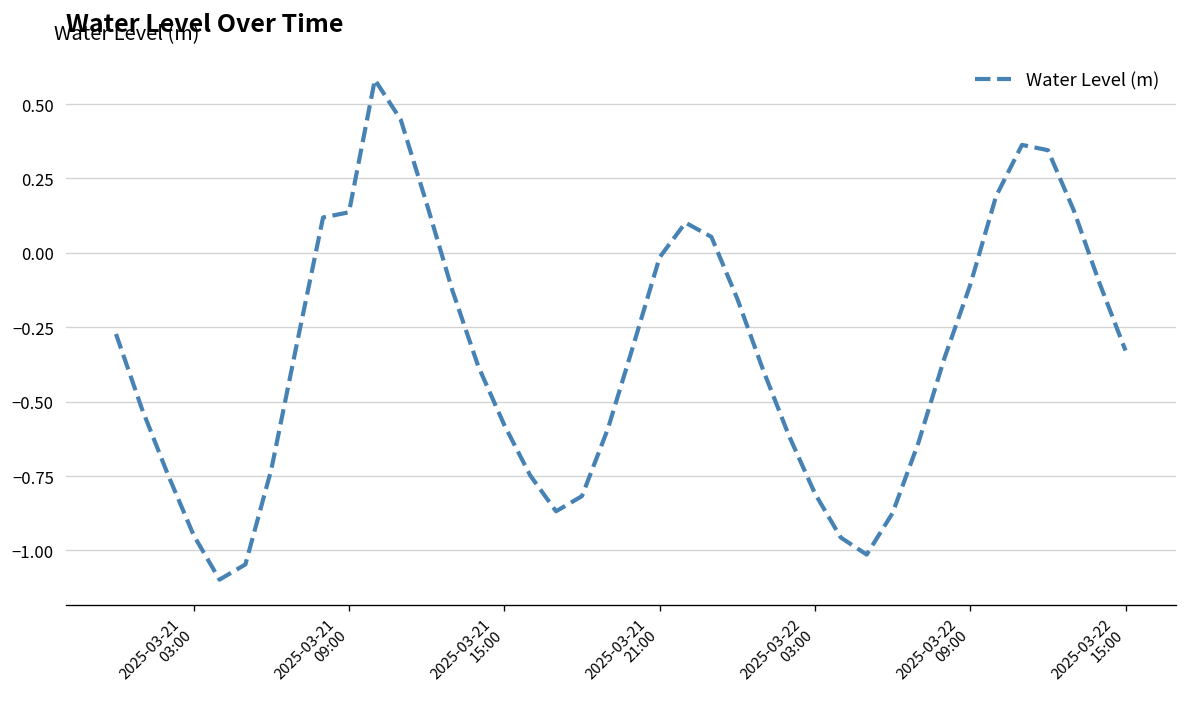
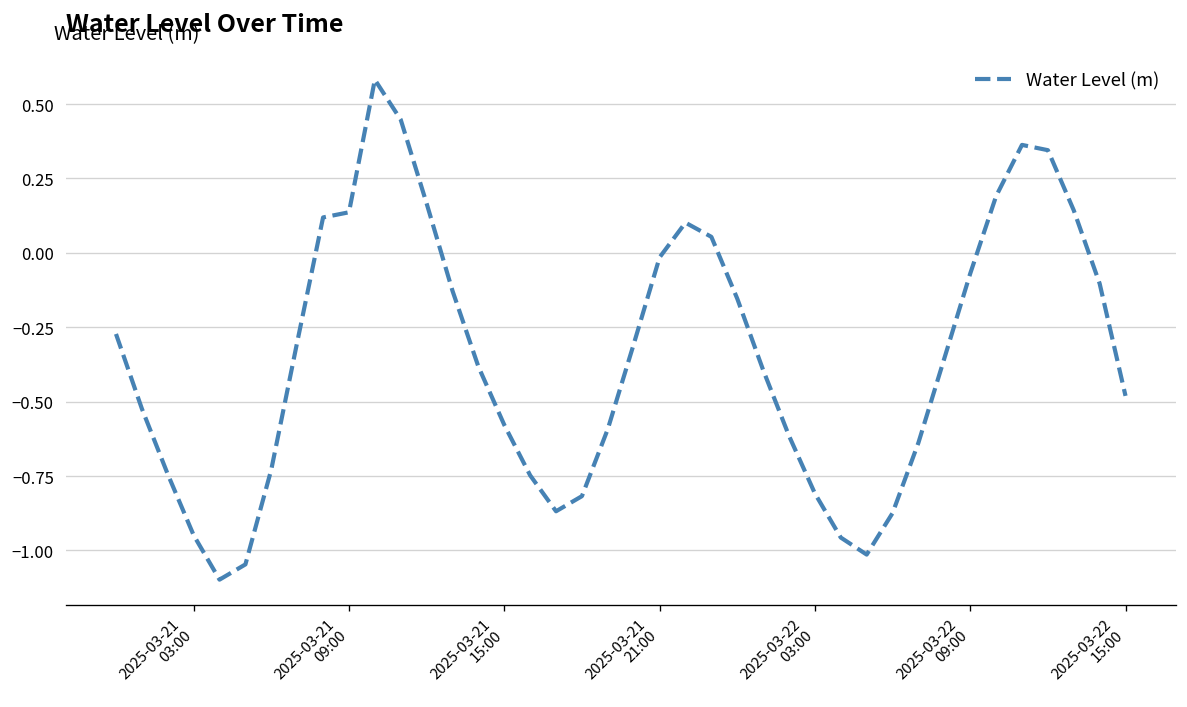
  {
    "2025-03-21 03:00": -0.95,
    "2025-03-21 09:00": 0.14,
    "2025-03-21 15:00": -0.58,
    "2025-03-21 21:00": -0.02,
    "2025-03-22 03:00": -0.81,
-   "2025-03-22 09:00": -0.11,
-   "2025-03-22 15:00": -0.33
+   "2025-03-22 09:00": -0.07,
+   "2025-03-22 15:00": -0.48
  }
